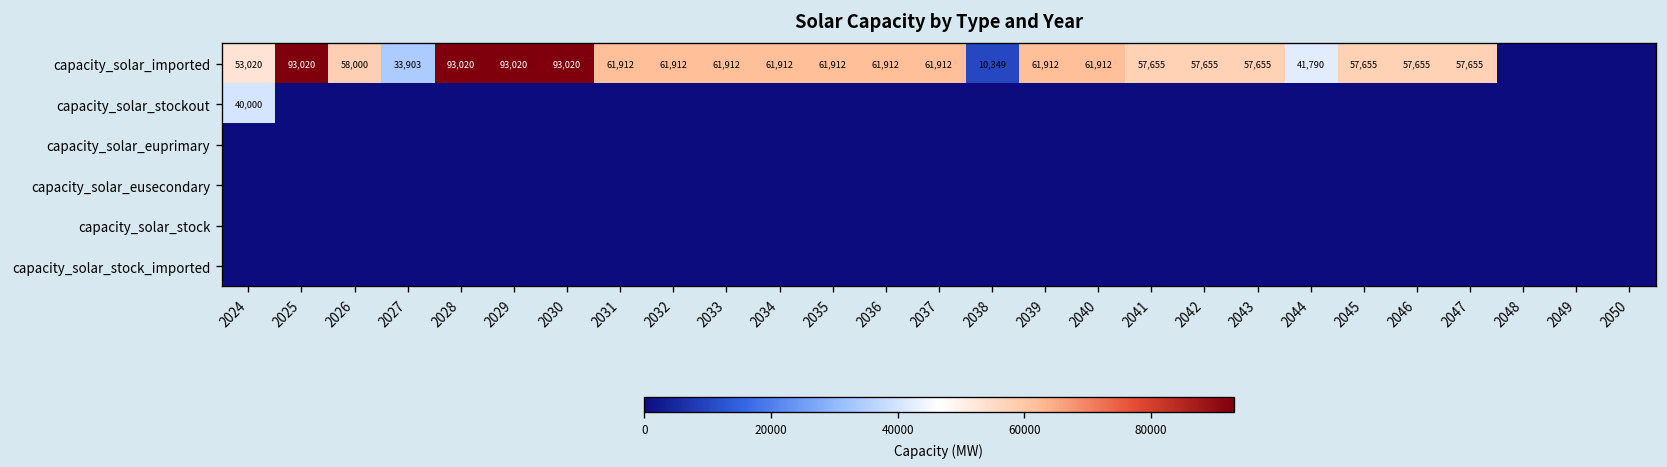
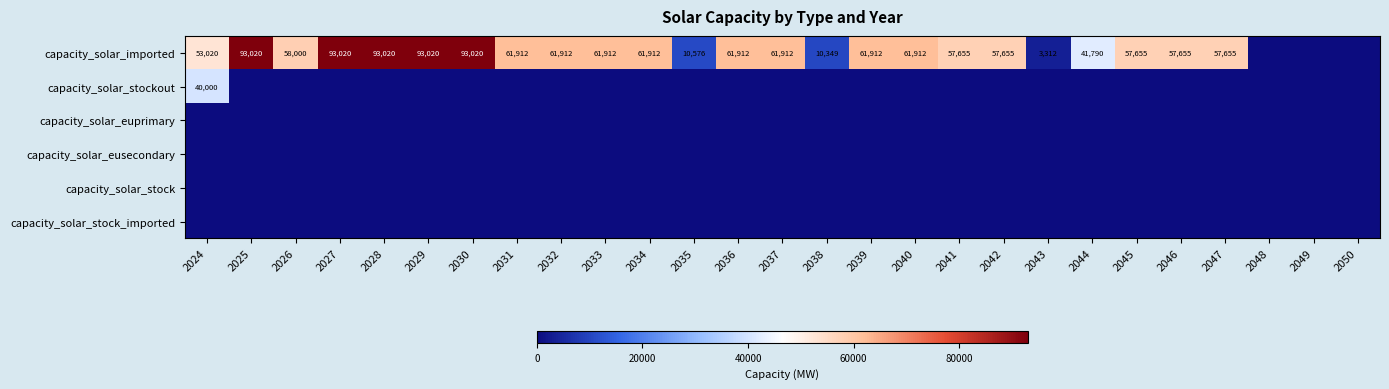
  {
    "capacity_solar_imported": {
      "2024": "53,020",
      "2025": "93,020",
      "2026": "58,000",
-     "2027": "33,903",
+     "2027": "93,020",
      "2028": "93,020",
      "2029": "93,020",
      "2030": "93,020",
      "2031": "61,912",
      "2032": "61,912",
      "2033": "61,912",
      "2034": "61,912",
-     "2035": "61,912",
+     "2035": "10,576",
      "2036": "61,912",
      "2037": "61,912",
      "2038": "10,349",
      "2039": "61,912",
      "2040": "61,912",
      "2041": "57,655",
      "2042": "57,655",
-     "2043": "57,655",
+     "2043": "3,312",
      "2044": "41,790",
      "2045": "57,655",
      "2046": "57,655",
      "2047": "57,655"
    },
    "capacity_solar_stockout": {
      "2024": "40,000"
    }
  }
